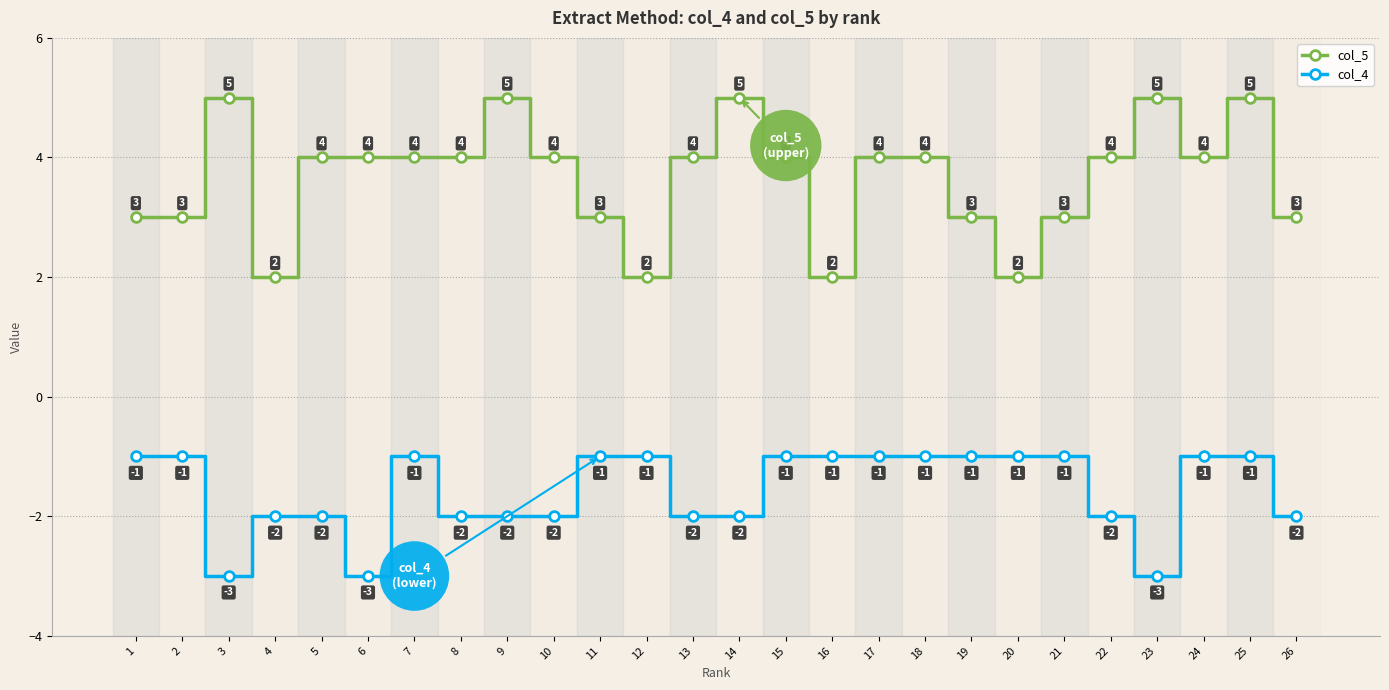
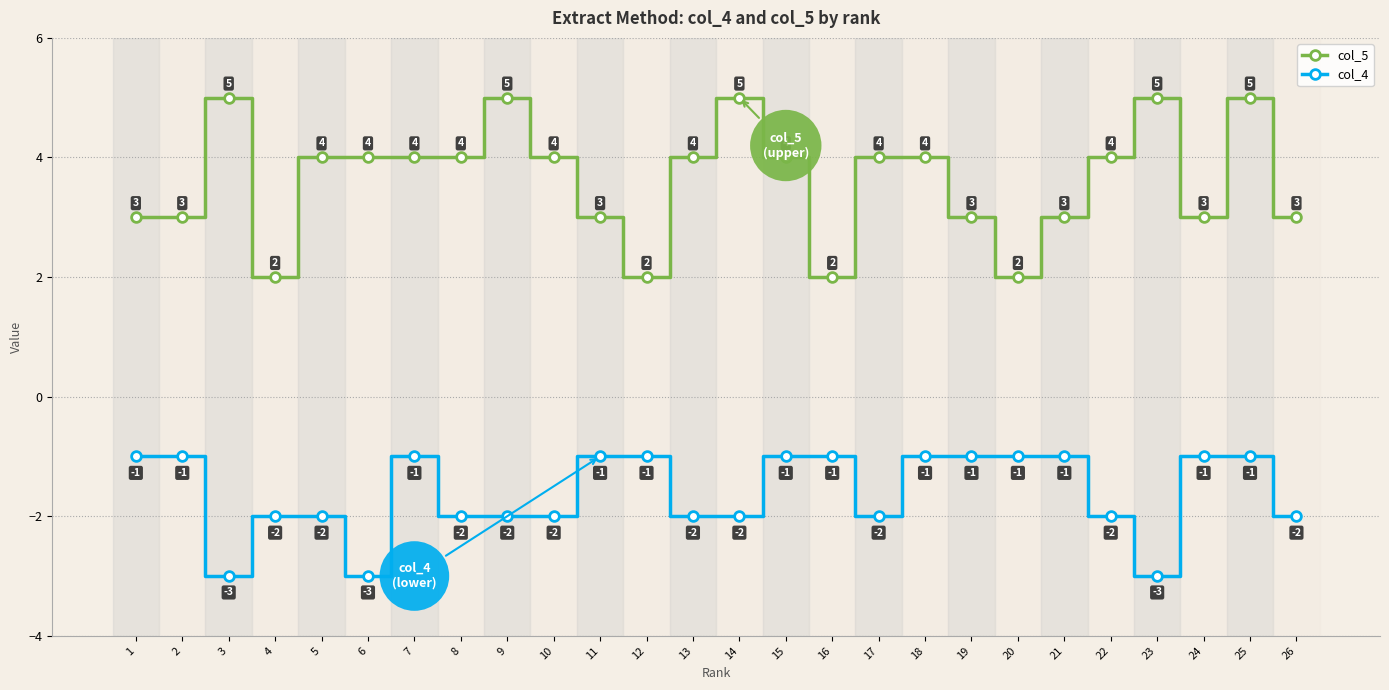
  {
    "col_5": {
-     "24": 4
+     "24": 3
    },
    "col_4": {
-     "17": -1
+     "17": -2
    }
  }
